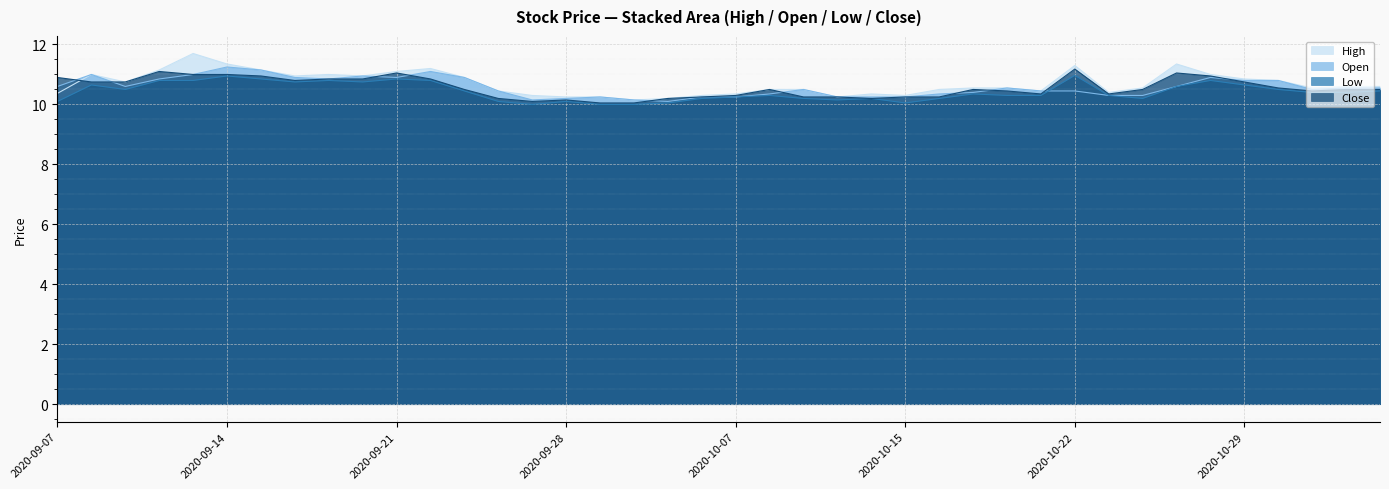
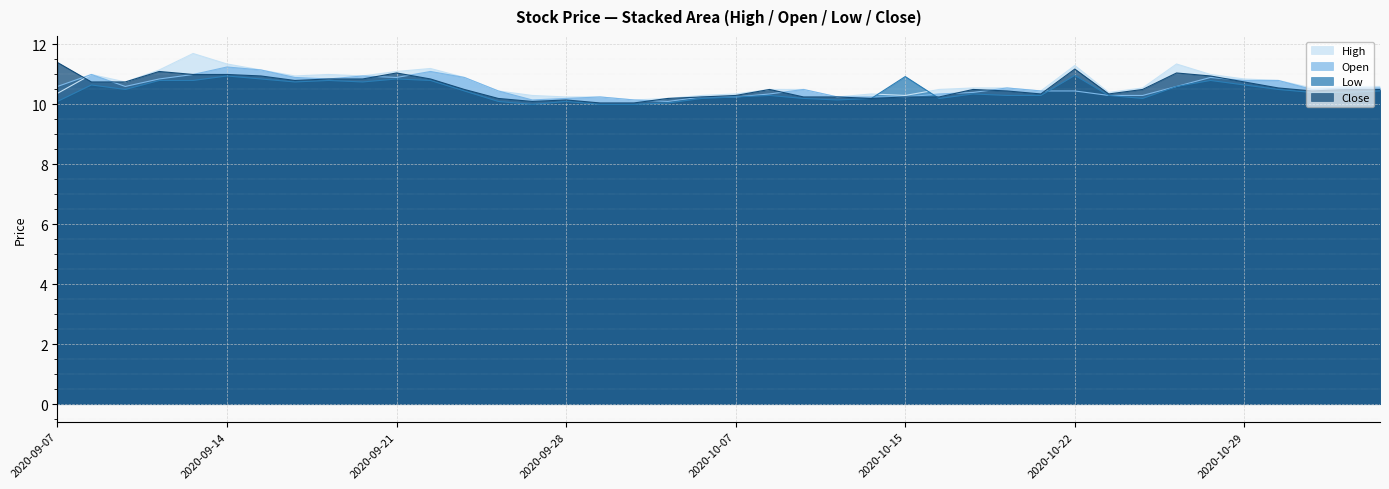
  {
    "High": {
      "2020-09-07": 10.4,
      "2020-09-14": 11.4,
      "2020-10-22": 11.3
    },
    "Open": {
      "2020-09-07": 10.6,
      "2020-09-14": 11.3,
      "2020-10-22": 10.5
    },
    "Low": {
      "2020-09-07": 10.1,
-     "2020-10-15": 10.1,
+     "2020-10-15": 10.9,
      "2020-10-22": 11.0,
      "2020-10-29": 10.7
    },
    "Close": {
-     "2020-09-07": 10.9,
+     "2020-09-07": 11.4,
      "2020-10-22": 11.2
    }
  }
